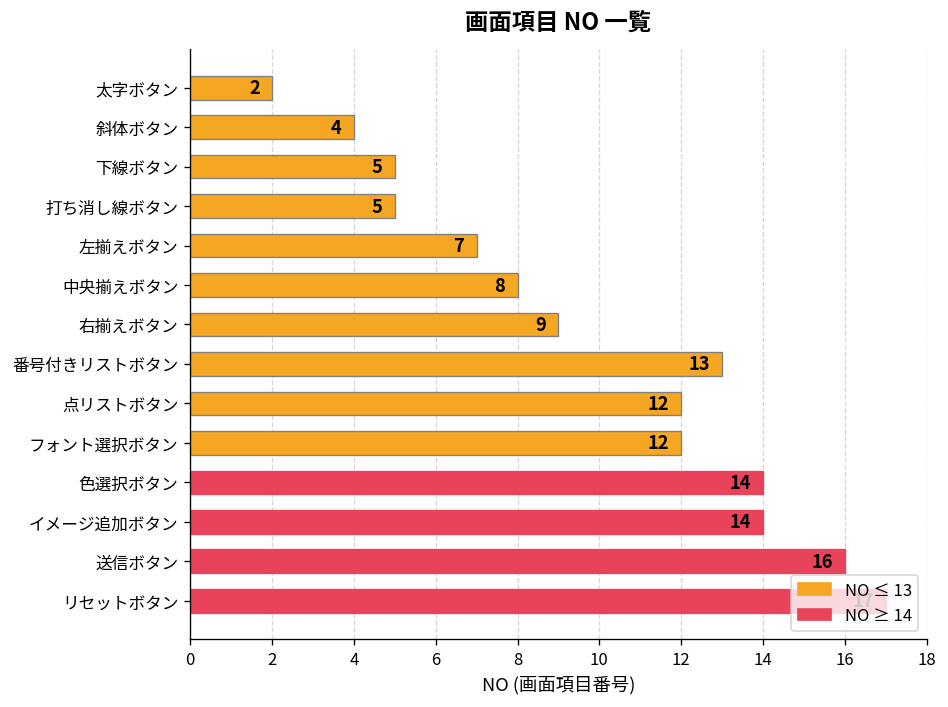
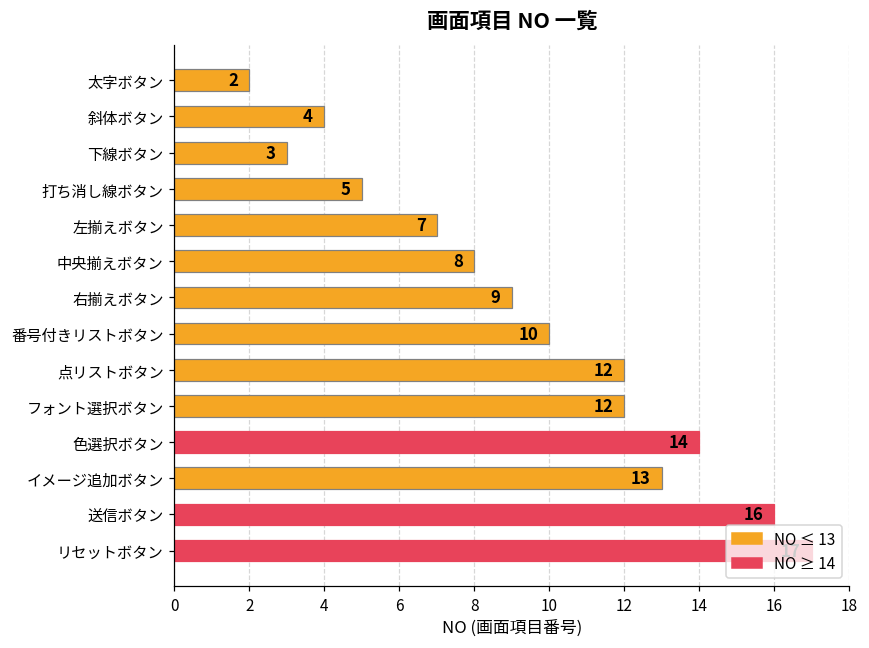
  {
    "太字ボタン": 2,
    "斜体ボタン": 4,
-   "下線ボタン": 5,
+   "下線ボタン": 3,
    "打ち消し線ボタン": 5,
    "左揃えボタン": 7,
    "中央揃えボタン": 8,
    "右揃えボタン": 9,
-   "番号付きリストボタン": 13,
+   "番号付きリストボタン": 10,
    "点リストボタン": 12,
    "フォント選択ボタン": 12,
    "色選択ボタン": 14,
-   "イメージ追加ボタン": 14,
+   "イメージ追加ボタン": 13,
    "送信ボタン": 16
  }
